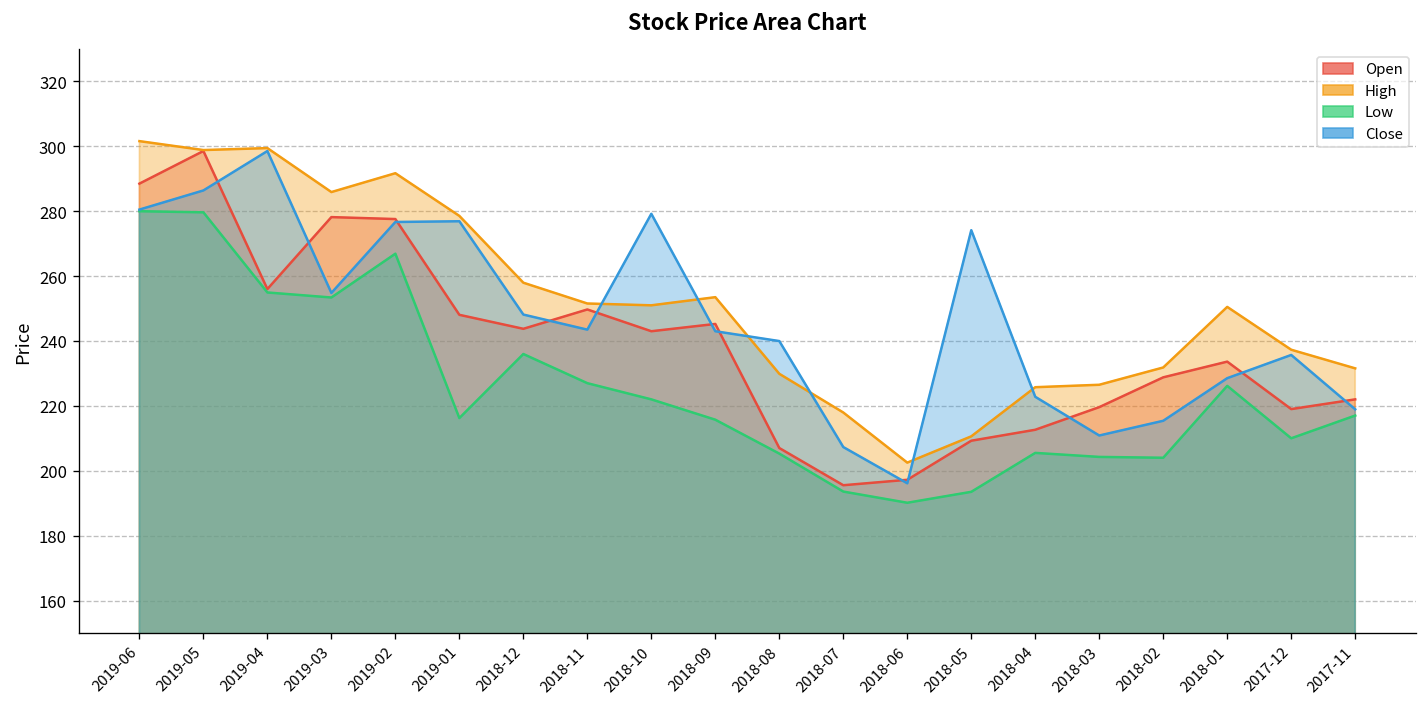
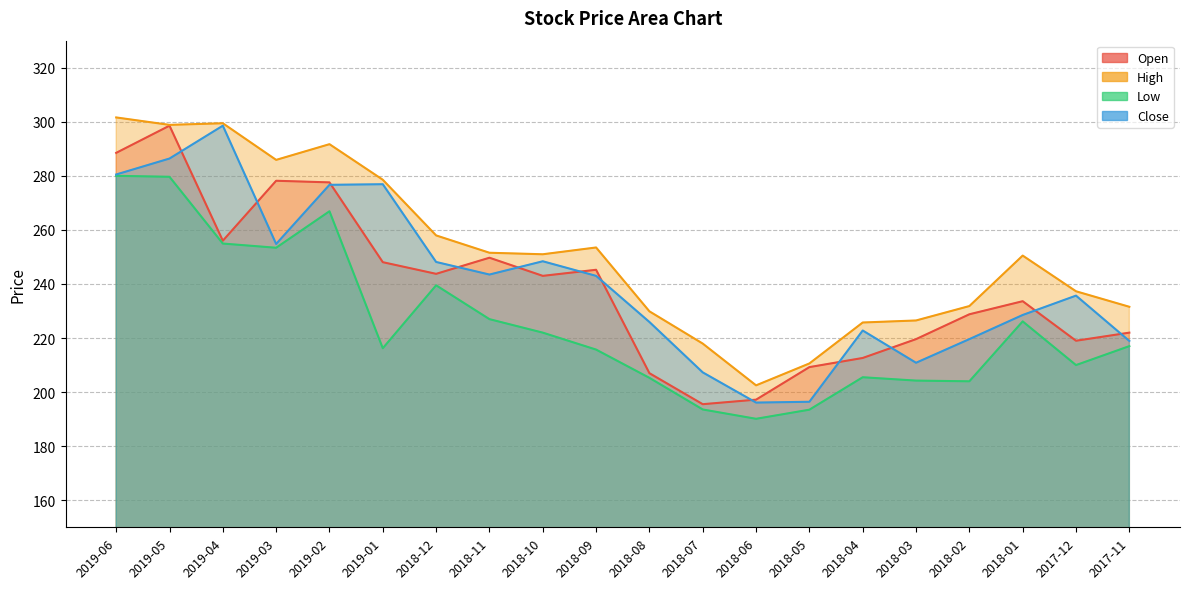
  {
    "Low": {
      "2019-05": 280,
      "2019-04": 255,
      "2019-03": 253,
      "2019-02": 267,
      "2019-01": 216,
-     "2018-12": 236,
+     "2018-12": 240,
      "2018-11": 227,
      "2018-10": 222,
      "2018-09": 216,
      "2018-08": 205,
      "2018-07": 194,
      "2018-06": 190,
      "2018-05": 194,
      "2018-04": 206,
      "2018-03": 204,
      "2018-02": 204,
      "2018-01": 226,
      "2017-12": 210,
      "2017-11": 217
    },
    "Close": {
      "2019-05": 286,
      "2019-03": 255,
      "2019-01": 277,
      "2018-12": 248,
      "2018-11": 243,
-     "2018-10": 279,
+     "2018-10": 248,
      "2018-09": 243,
-     "2018-08": 240,
+     "2018-08": 226,
      "2018-07": 207,
      "2018-06": 196,
-     "2018-05": 274,
+     "2018-05": 196,
      "2018-04": 223,
      "2018-03": 211,
-     "2018-02": 215,
+     "2018-02": 220,
      "2018-01": 229,
      "2017-12": 236,
      "2017-11": 219
    }
  }
